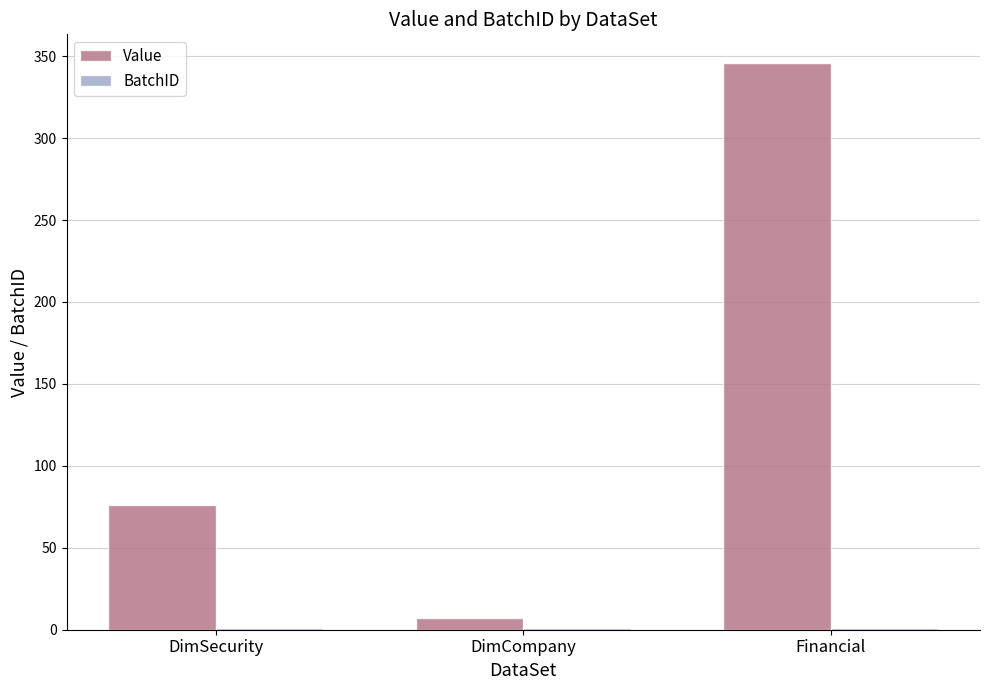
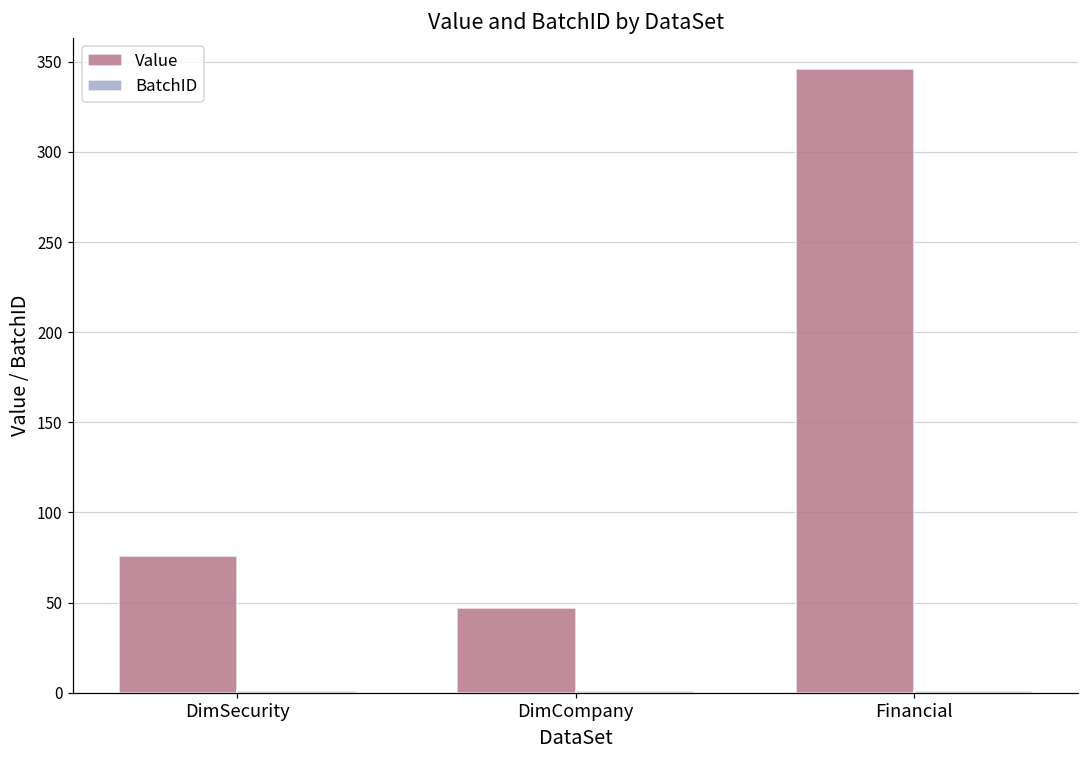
  {
    "Value": {
      "DimSecurity": 76,
-     "DimCompany": 7,
+     "DimCompany": 47,
      "Financial": 346
    }
  }
